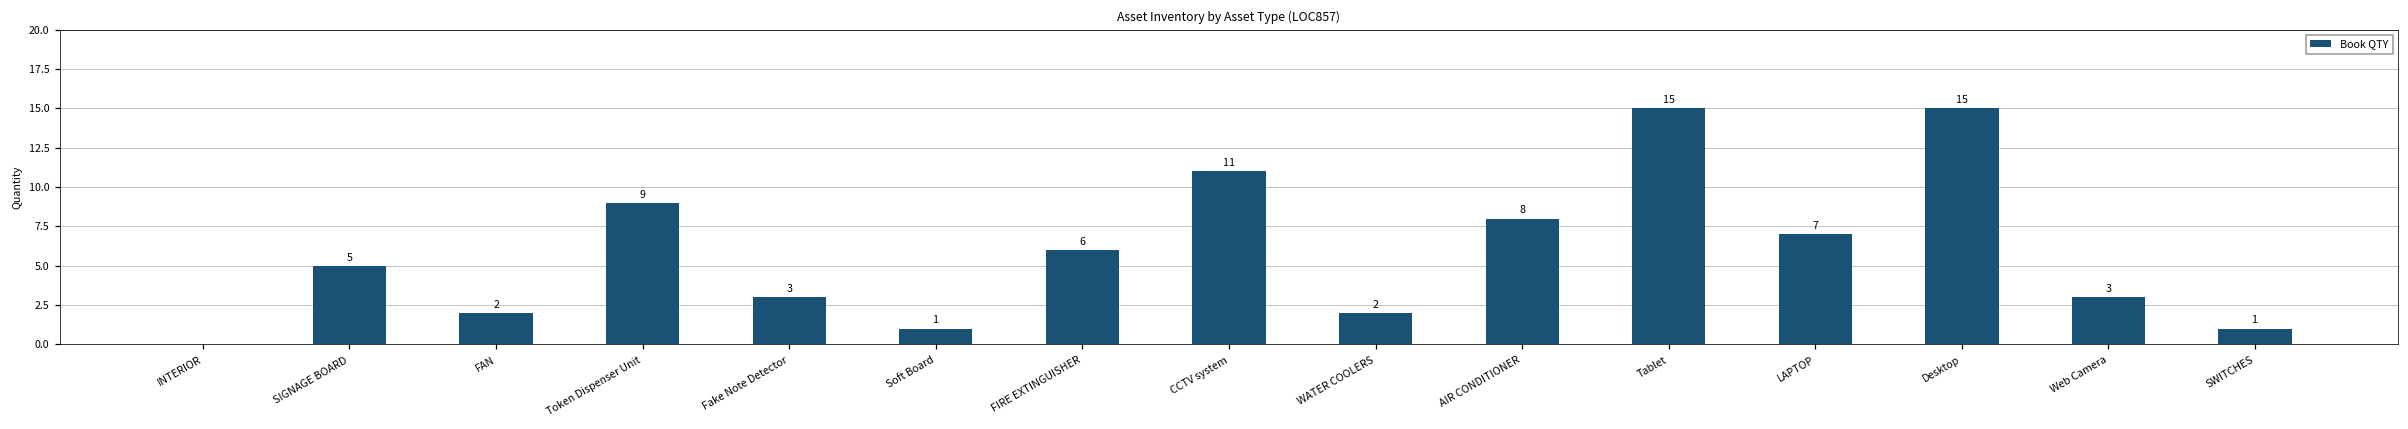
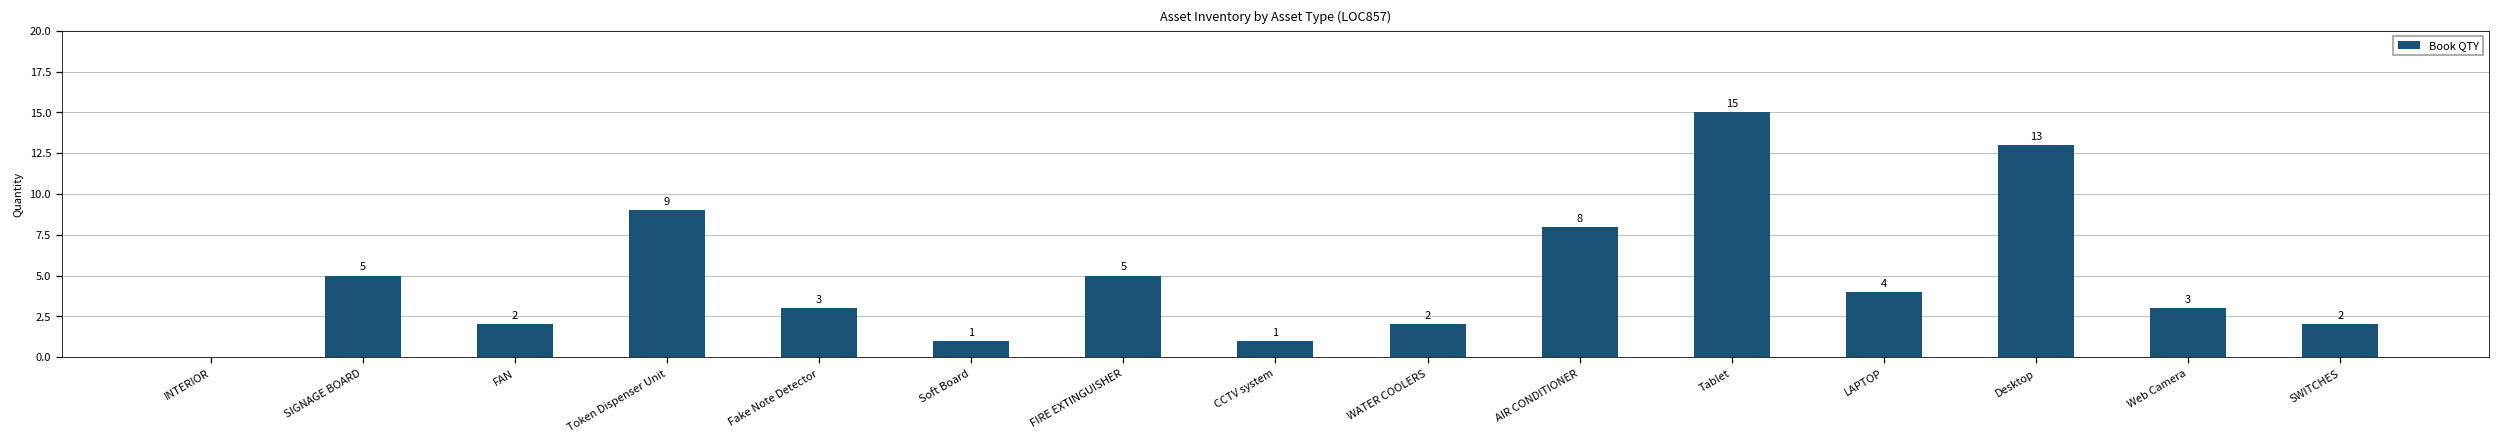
  {
    "SIGNAGE BOARD": 5,
    "FAN": 2,
    "Token Dispenser Unit": 9,
    "Fake Note Detector": 3,
    "Soft Board": 1,
-   "FIRE EXTINGUISHER": 6,
-   "CCTV system": 11,
+   "FIRE EXTINGUISHER": 5,
+   "CCTV system": 1,
    "WATER COOLERS": 2,
    "AIR CONDITIONER": 8,
    "Tablet": 15,
-   "LAPTOP": 7,
-   "Desktop": 15,
+   "LAPTOP": 4,
+   "Desktop": 13,
    "Web Camera": 3,
-   "SWITCHES": 1
+   "SWITCHES": 2
  }
